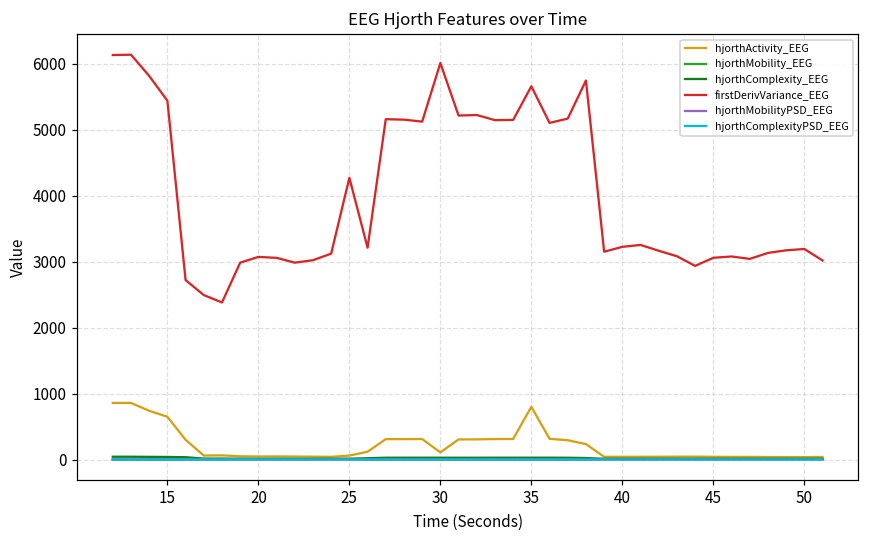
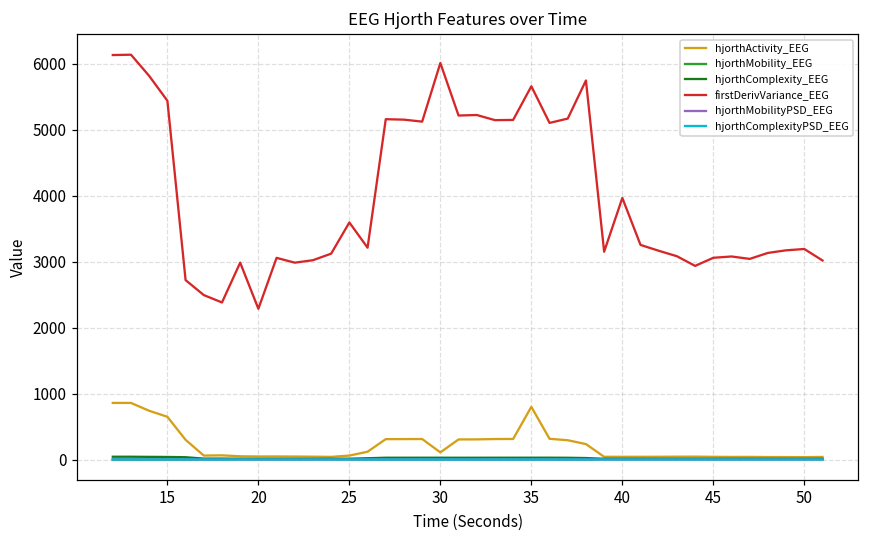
  {
    "hjorthActivity_EEG": {
      "15": 600,
      "25": 100,
      "30": 100,
      "35": 800
    },
    "firstDerivVariance_EEG": {
      "15": 5400,
-     "20": 3100,
-     "25": 4300,
+     "20": 2300,
+     "25": 3600,
      "30": 6000,
      "35": 5700,
-     "40": 3200,
+     "40": 4000,
      "45": 3100,
      "50": 3200
    }
  }
